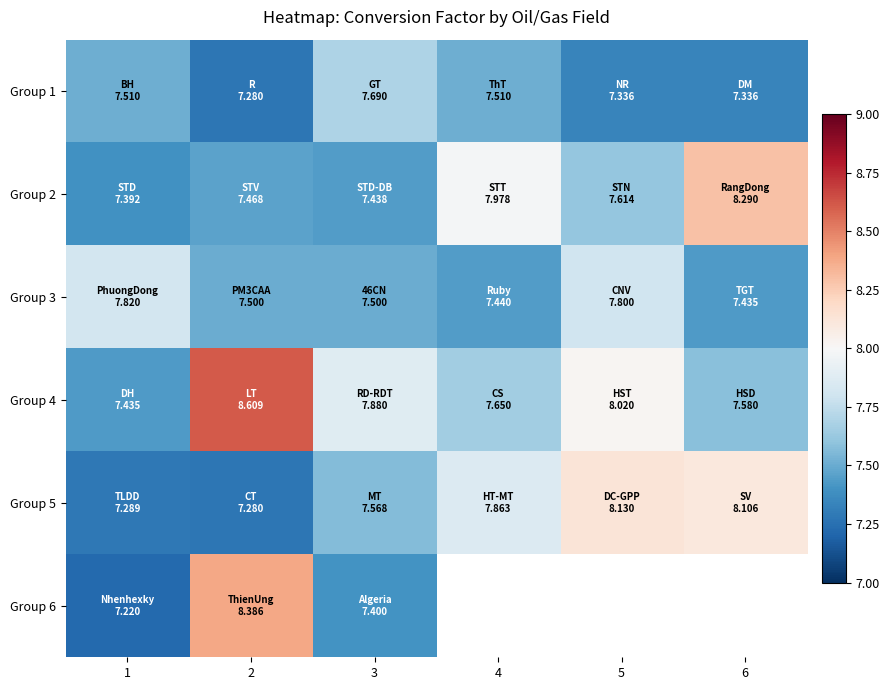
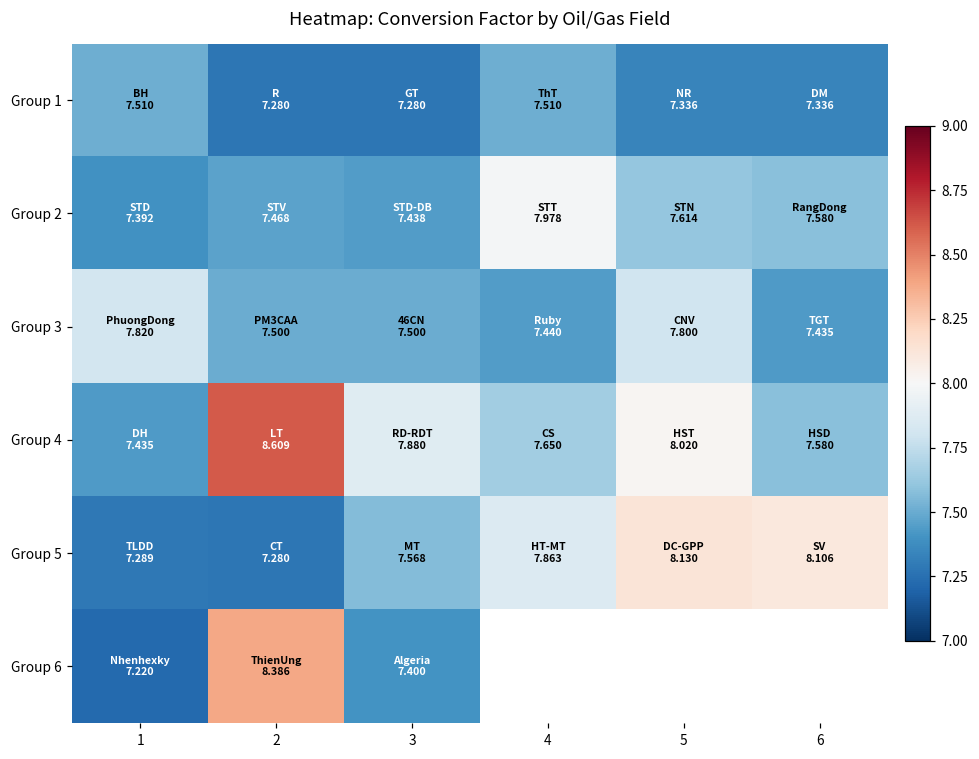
  {
    "Group 1": {
      "1": 7.510,
      "2": 7.280,
-     "3": 7.690,
+     "3": 7.280,
      "4": 7.510,
      "5": 7.336,
      "6": 7.336
    },
    "Group 2": {
      "1": 7.392,
      "2": 7.468,
      "3": 7.438,
      "4": 7.978,
      "5": 7.614,
-     "6": 8.290
+     "6": 7.580
    },
    "Group 3": {
      "1": 7.820,
      "2": 7.500,
      "4": 7.440,
      "5": 7.800,
      "6": 7.435
    },
    "Group 4": {
      "1": 7.435,
      "2": 8.609,
      "3": 7.880,
      "4": 7.650,
      "5": 8.020,
      "6": 7.580
    },
    "Group 5": {
      "1": 7.289,
      "2": 7.280,
      "3": 7.568,
      "4": 7.863,
      "5": 8.130,
      "6": 8.106
    },
    "Group 6": {
      "1": 7.220,
      "2": 8.386,
      "3": 7.400
    }
  }
